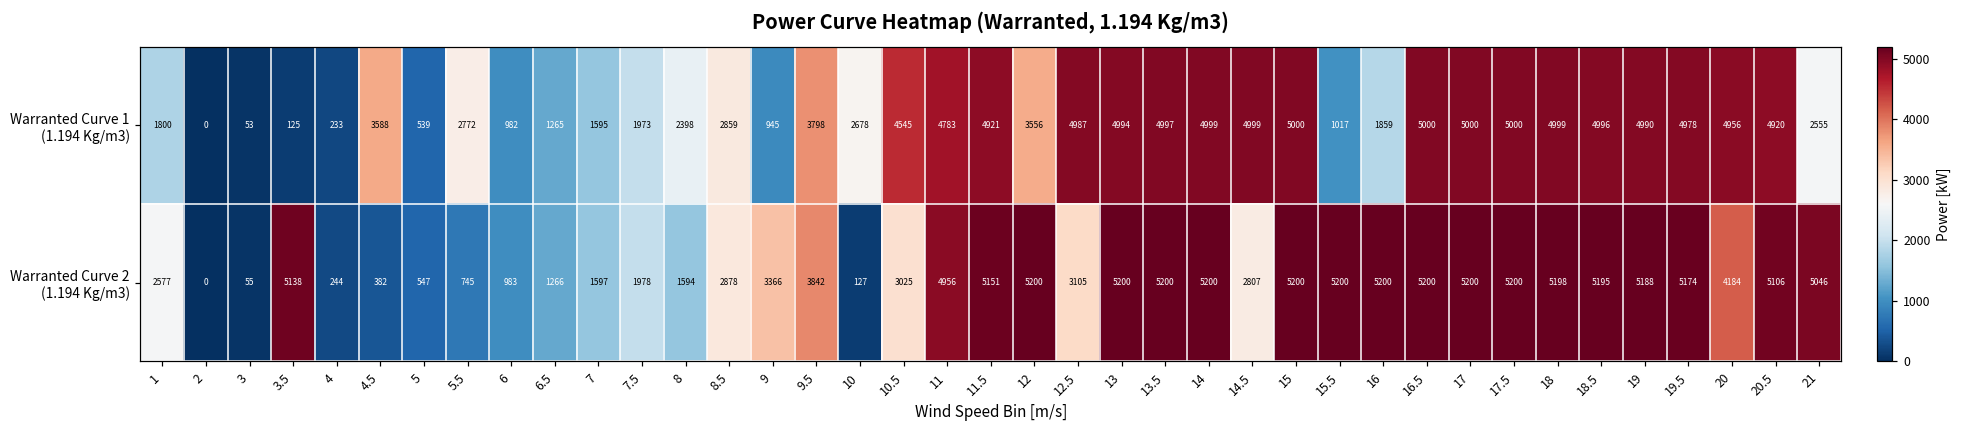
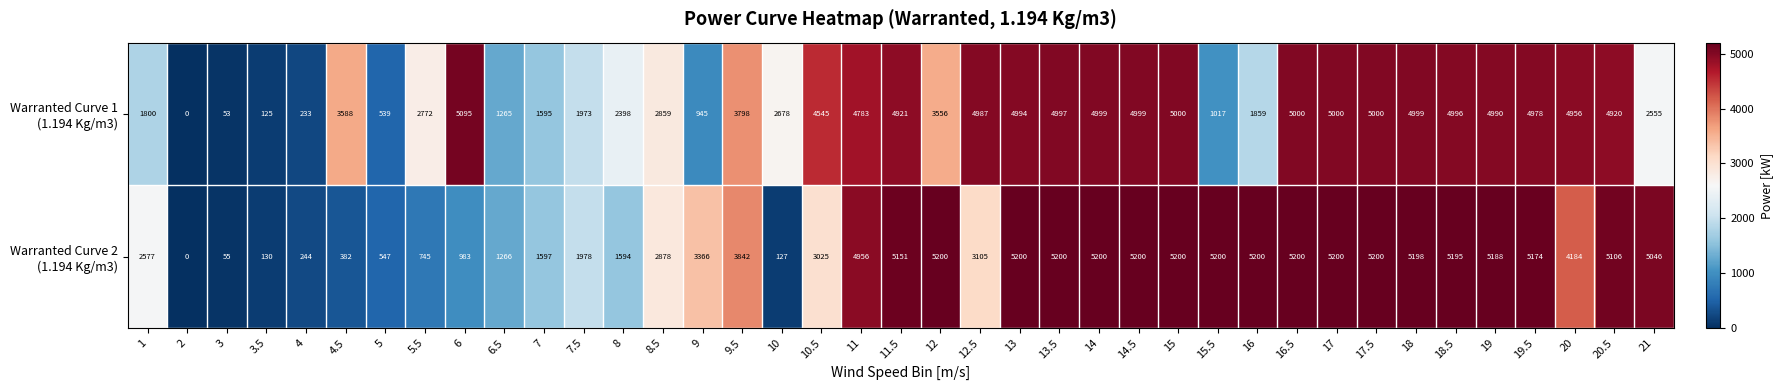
  {
    "Warranted Curve 1 (1.194 Kg/m3)": {
      "1": 1800,
      "2": 0,
      "3": 53,
      "3.5": 125,
      "4": 233,
      "4.5": 3588,
      "5": 539,
      "5.5": 2772,
-     "6": 982,
+     "6": 5095,
      "6.5": 1265,
      "7": 1595,
      "7.5": 1973,
      "8": 2398,
      "8.5": 2859,
      "9": 945,
      "9.5": 3798,
      "10": 2678,
      "10.5": 4545,
      "11": 4783,
      "11.5": 4921,
      "12": 3556,
      "12.5": 4987,
      "13": 4994,
      "13.5": 4997,
      "14": 4999,
      "14.5": 4999,
      "15": 5000,
      "15.5": 1017,
      "16": 1859,
      "16.5": 5000,
      "17": 5000,
      "17.5": 5000,
      "18": 4999,
      "18.5": 4996,
      "19": 4990,
      "19.5": 4978,
      "20": 4956,
      "20.5": 4920,
      "21": 2555
    },
    "Warranted Curve 2 (1.194 Kg/m3)": {
      "1": 2577,
      "2": 0,
      "3": 55,
-     "3.5": 5138,
+     "3.5": 130,
      "4": 244,
      "4.5": 382,
      "5": 547,
      "5.5": 745,
      "6": 983,
      "6.5": 1266,
      "7": 1597,
      "7.5": 1978,
      "8": 1594,
      "8.5": 2878,
      "9": 3366,
      "9.5": 3842,
      "10": 127,
      "10.5": 3025,
      "11": 4956,
      "11.5": 5151,
      "12": 5200,
      "12.5": 3105,
      "13": 5200,
      "13.5": 5200,
      "14": 5200,
-     "14.5": 2807,
+     "14.5": 5200,
      "15": 5200,
      "15.5": 5200,
      "16": 5200,
      "16.5": 5200,
      "17": 5200,
      "17.5": 5200,
      "18": 5198,
      "18.5": 5195,
      "19": 5188,
      "19.5": 5174,
      "20": 4184,
      "20.5": 5106,
      "21": 5046
    }
  }
